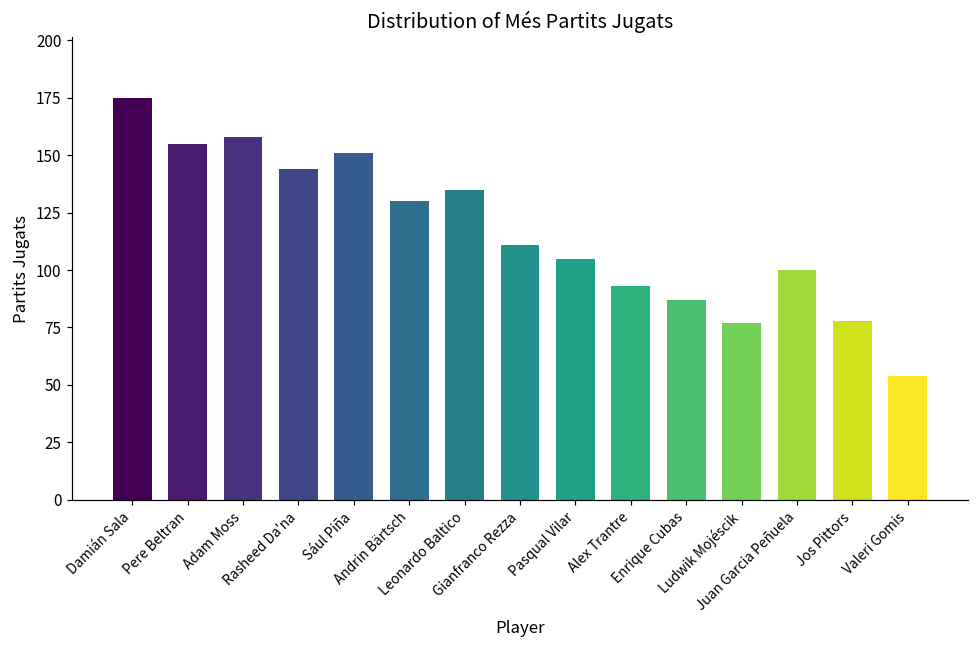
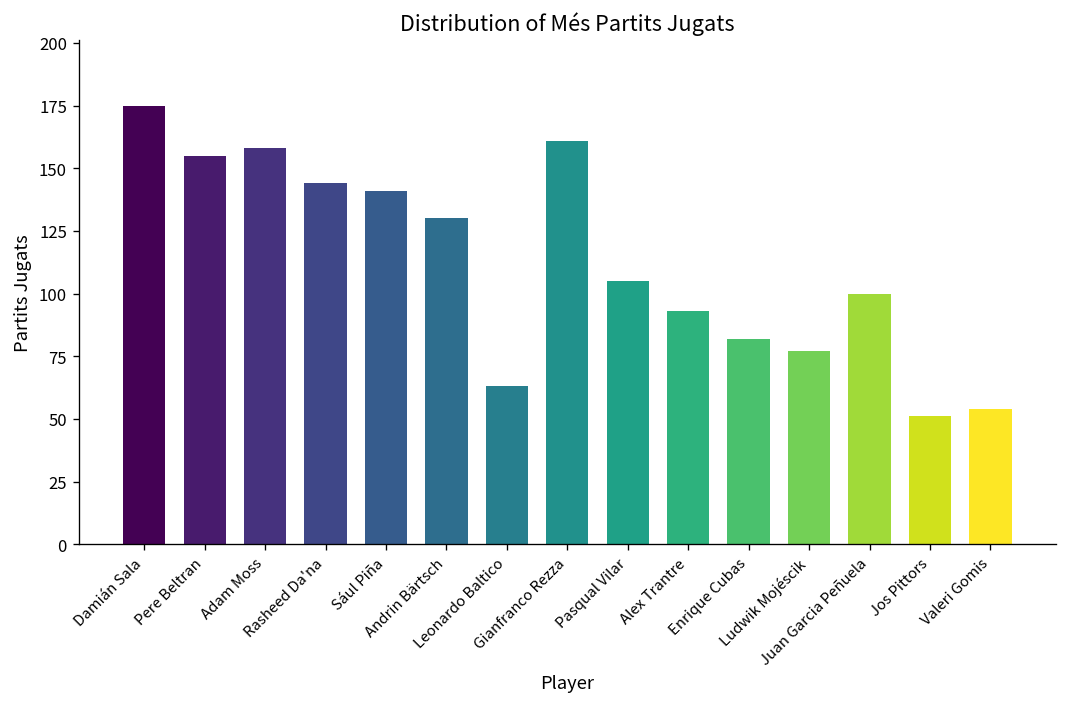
  {
    "Damián Sala": 175,
    "Pere Beltran": 155,
    "Adam Moss": 158,
    "Rasheed Da'na": 144,
-   "Sául Piña": 151,
+   "Sául Piña": 141,
    "Andrin Bärtsch": 130,
-   "Leonardo Baltico": 135,
-   "Gianfranco Rezza": 111,
+   "Leonardo Baltico": 63,
+   "Gianfranco Rezza": 161,
    "Pasqual Vilar": 105,
    "Alex Trantre": 93,
-   "Enrique Cubas": 87,
+   "Enrique Cubas": 82,
    "Ludwik Mojéscik": 77,
    "Juan Garcia Peñuela": 100,
-   "Jos Pittors": 78,
+   "Jos Pittors": 51,
    "Valeri Gomis": 54
  }
